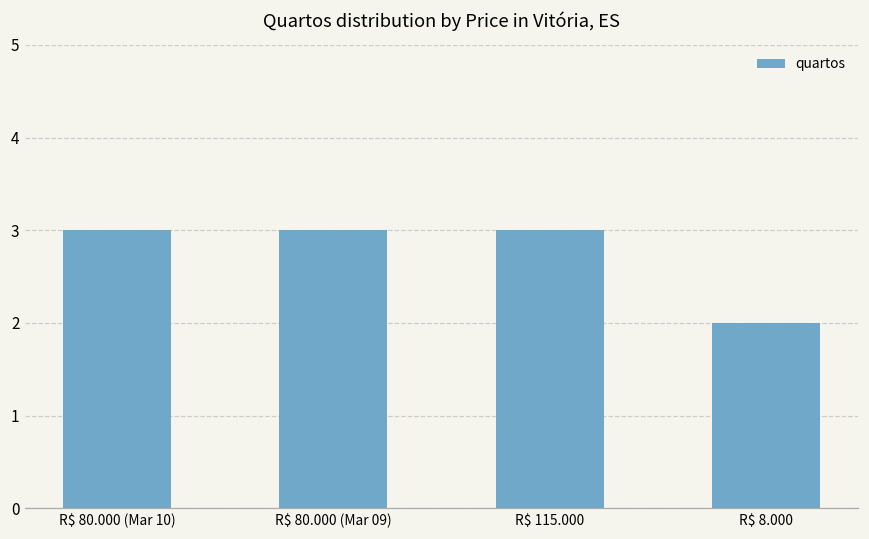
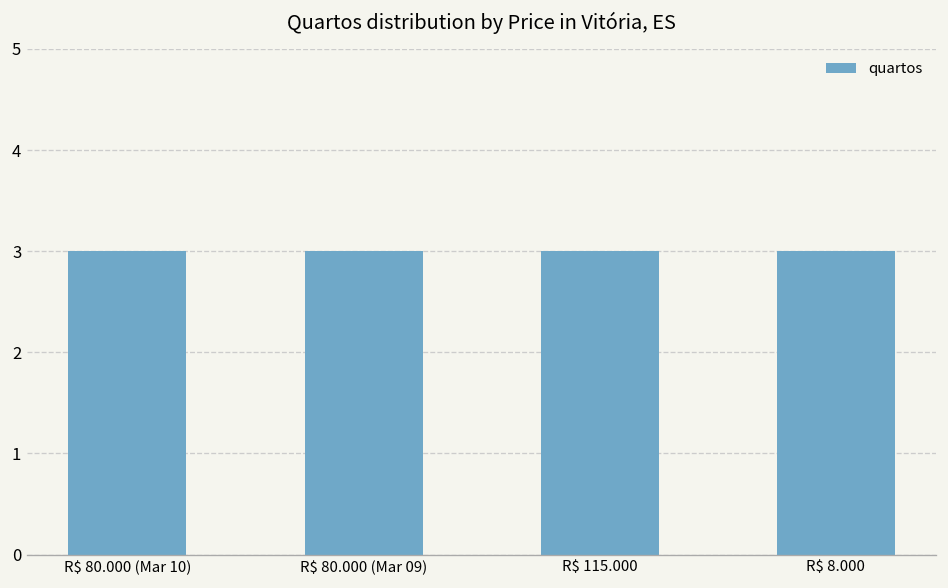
  {
    "R$ 80.000 (Mar 10)": 3,
    "R$ 80.000 (Mar 09)": 3,
    "R$ 115.000": 3,
-   "R$ 8.000": 2
+   "R$ 8.000": 3
  }
